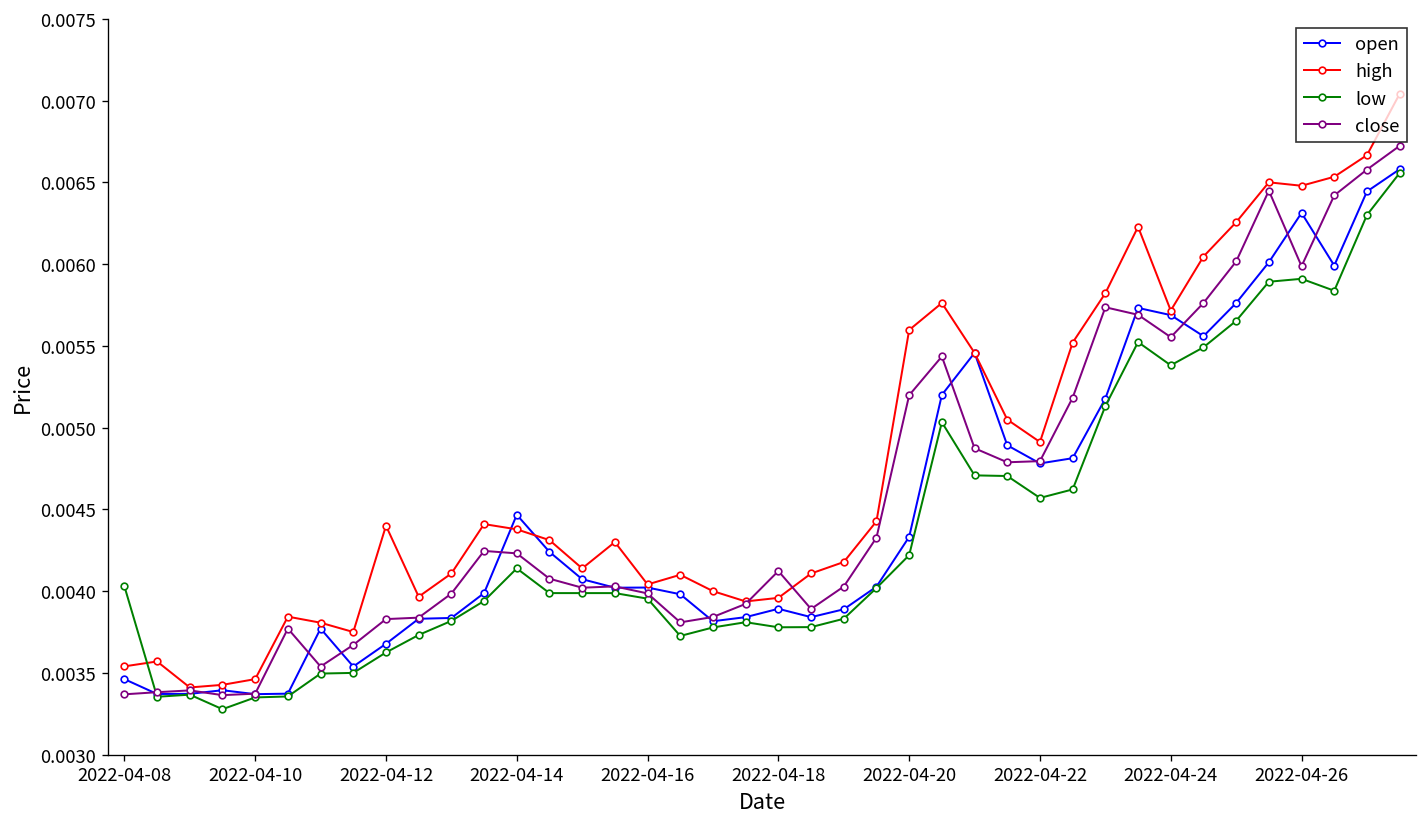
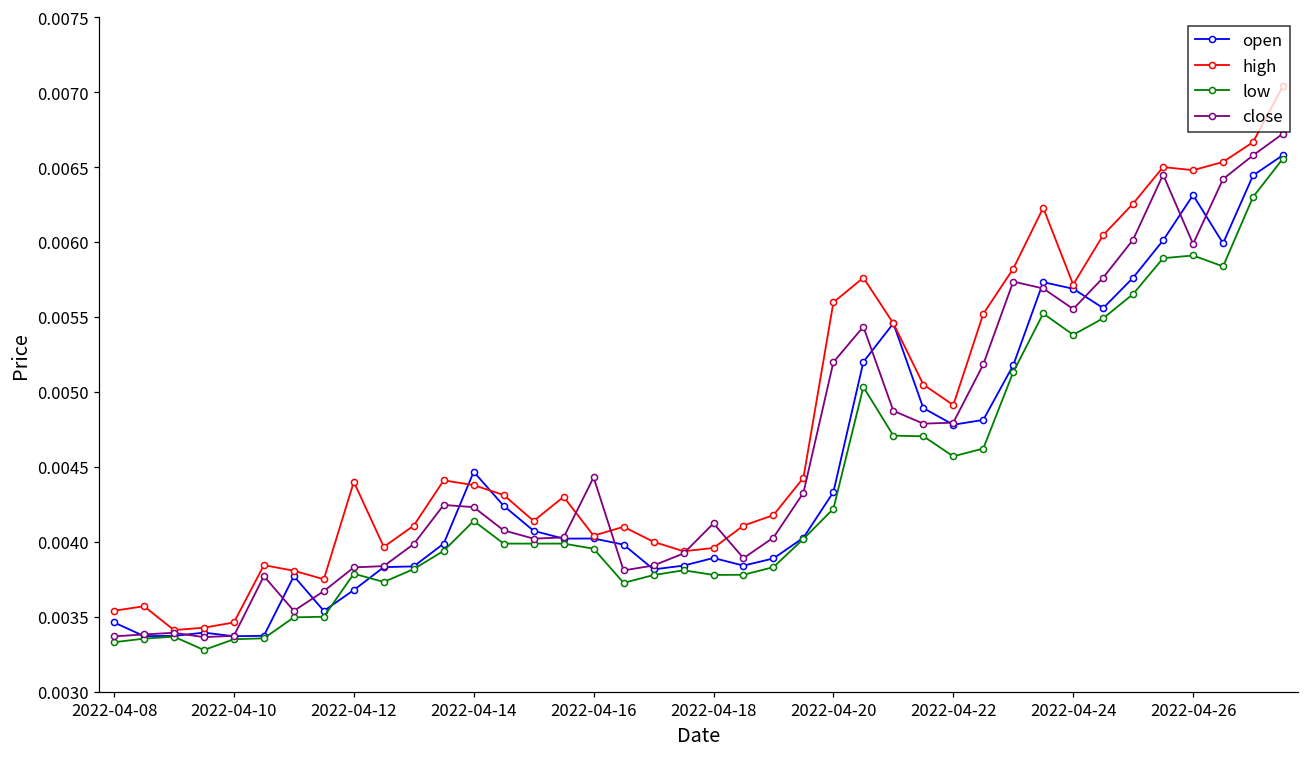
  {
    "open": {
      "2022-04-08": 0.00346,
      "2022-04-12": 0.00368,
      "2022-04-14": 0.00447,
      "2022-04-16": 0.00402,
      "2022-04-18": 0.00389,
      "2022-04-20": 0.00433,
      "2022-04-24": 0.00569,
      "2022-04-26": 0.00631
    },
    "high": {
      "2022-04-08": 0.00354,
      "2022-04-10": 0.00346,
      "2022-04-12": 0.00440,
      "2022-04-14": 0.00438,
      "2022-04-16": 0.00404,
      "2022-04-18": 0.00396,
      "2022-04-20": 0.00560,
      "2022-04-22": 0.00491,
      "2022-04-24": 0.00572,
      "2022-04-26": 0.00648
    },
    "low": {
-     "2022-04-08": 0.00403,
+     "2022-04-08": 0.00333,
      "2022-04-10": 0.00335,
-     "2022-04-12": 0.00363,
+     "2022-04-12": 0.00379,
      "2022-04-14": 0.00414,
      "2022-04-16": 0.00395,
      "2022-04-18": 0.00378,
      "2022-04-20": 0.00422,
      "2022-04-22": 0.00457,
      "2022-04-24": 0.00538,
      "2022-04-26": 0.00591
    },
    "close": {
      "2022-04-08": 0.00337,
      "2022-04-12": 0.00383,
      "2022-04-14": 0.00423,
-     "2022-04-16": 0.00399,
+     "2022-04-16": 0.00443,
      "2022-04-18": 0.00412,
      "2022-04-20": 0.00520,
      "2022-04-24": 0.00555,
      "2022-04-26": 0.00599
    }
  }
